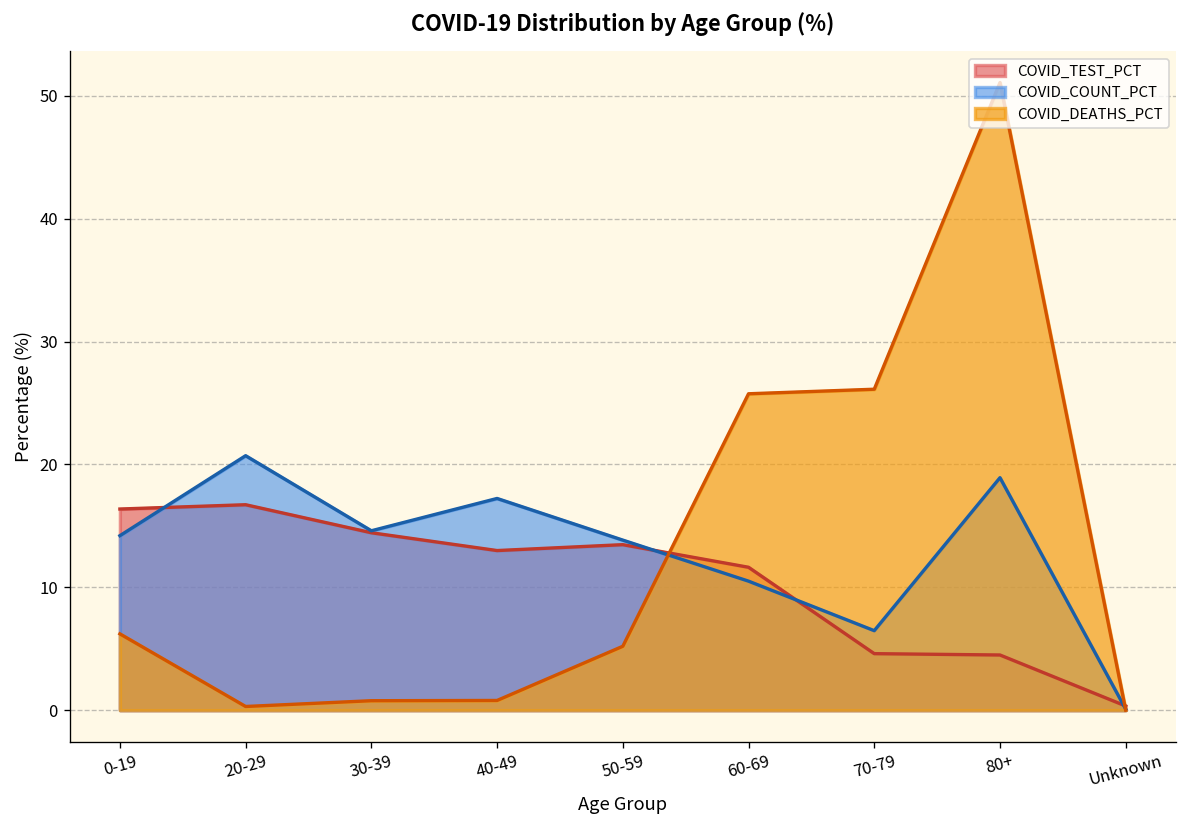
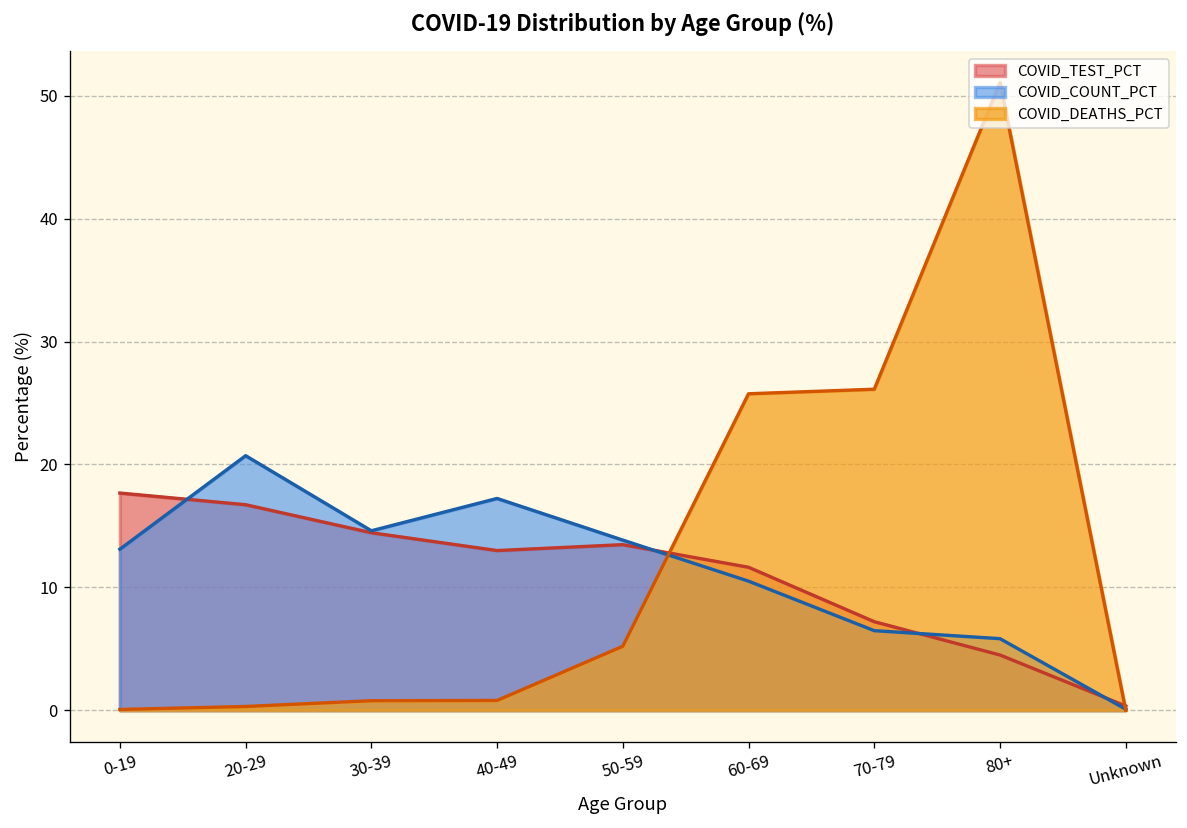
  {
    "COVID_TEST_PCT": {
-     "0-19": 16.4,
+     "0-19": 17.7,
      "20-29": 16.7,
      "40-49": 13.0,
      "50-59": 13.5,
      "60-69": 11.6,
-     "70-79": 4.6,
+     "70-79": 7.2,
      "80+": 4.5,
      "Unknown": 0.3
    },
    "COVID_COUNT_PCT": {
-     "0-19": 14.2,
+     "0-19": 13.1,
      "20-29": 20.7,
      "40-49": 17.2,
      "50-59": 13.8,
      "60-69": 10.5,
      "70-79": 6.5,
-     "80+": 18.9
+     "80+": 5.8
    },
    "COVID_DEATHS_PCT": {
-     "0-19": 6.2,
+     "0-19": 0.1,
      "20-29": 0.3,
      "30-39": 0.8,
      "40-49": 0.8,
      "50-59": 5.2,
      "60-69": 25.8,
      "70-79": 26.1
    }
  }
